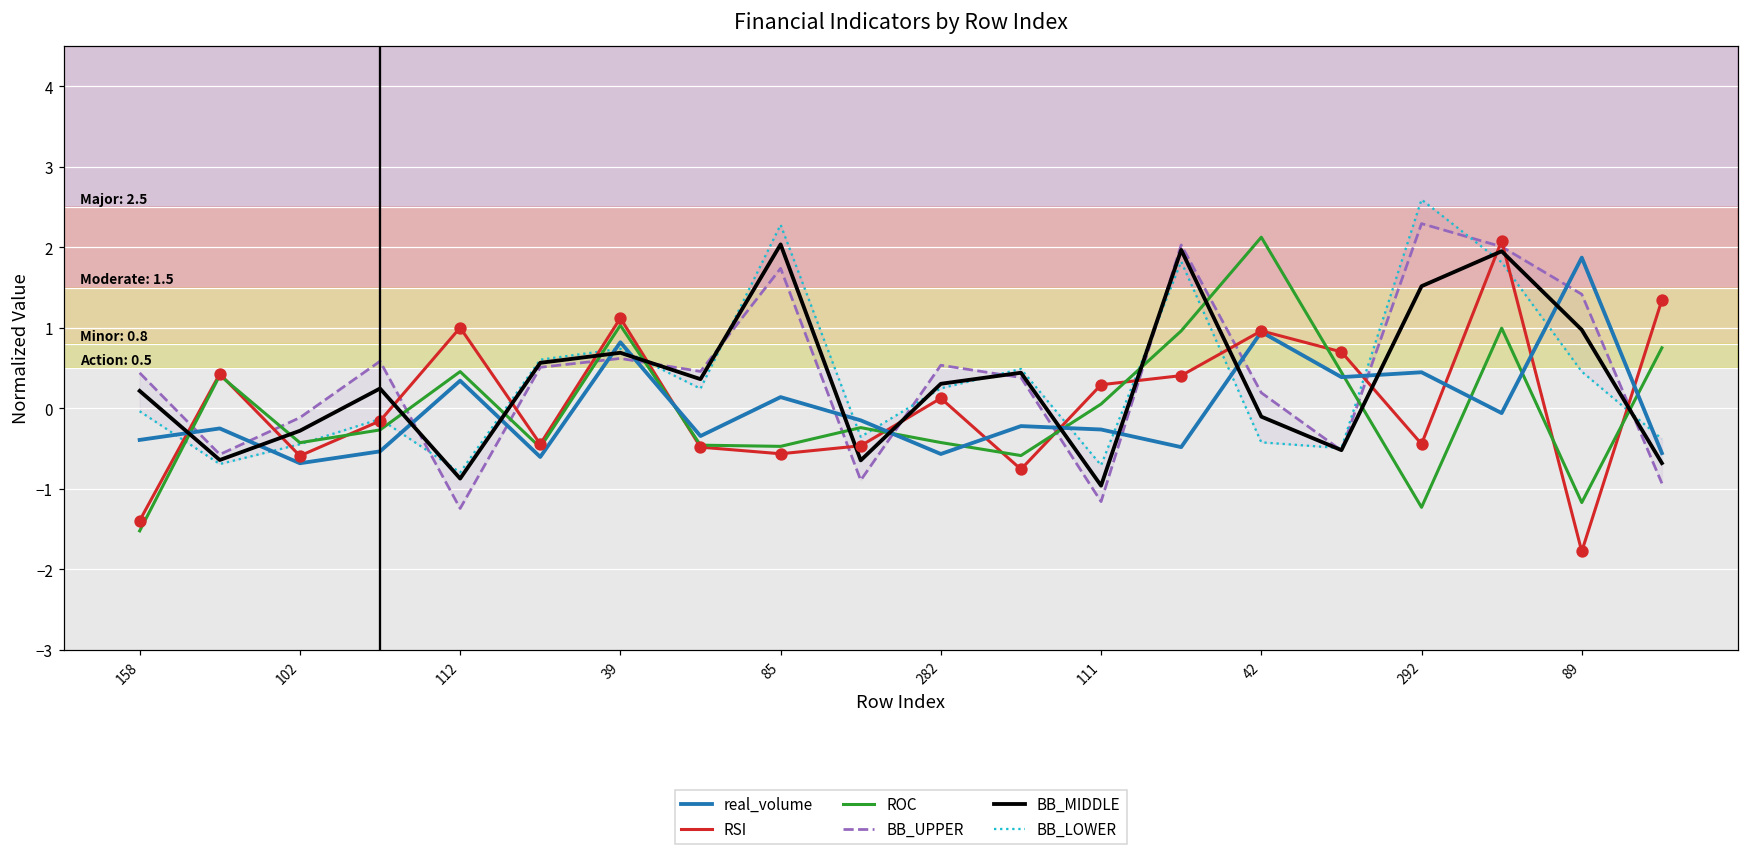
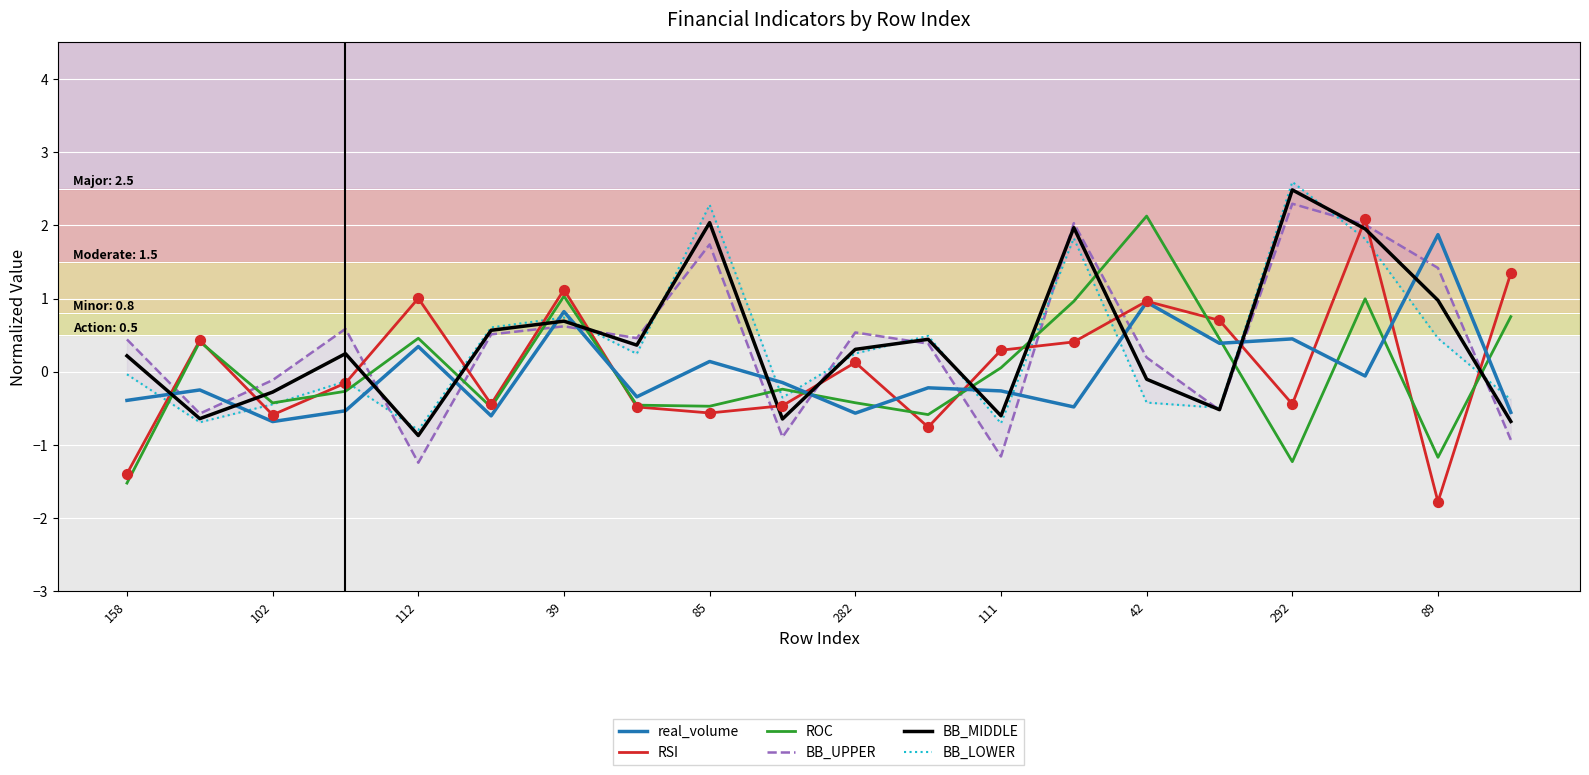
  {
    "real_volume": {
      "158": -0.4,
      "102": -0.7,
      "112": 0.3,
      "39": 0.8,
      "85": 0.1,
      "282": -0.6,
      "111": -0.3,
      "292": 0.4,
      "89": 1.9
    },
    "RSI": {
      "158": -1.4,
      "102": -0.6,
      "112": 1.0,
      "39": 1.1,
      "85": -0.6,
      "282": 0.1,
      "111": 0.3,
      "292": -0.4,
      "89": -1.8
    },
    "ROC": {
      "158": -1.5,
      "112": 0.5,
      "39": 1.0,
      "85": -0.5,
      "282": -0.4,
      "111": 0.1,
      "42": 2.1,
      "292": -1.2,
      "89": -1.2
    },
    "BB_MIDDLE": {
      "158": 0.2,
      "102": -0.3,
      "112": -0.9,
      "39": 0.7,
      "85": 2.0,
      "282": 0.3,
-     "111": -1.0,
+     "111": -0.6,
      "42": -0.1,
-     "292": 1.5,
+     "292": 2.5,
      "89": 1.0
    },
    "BB_LOWER": {
      "158": 0.0,
      "282": 0.2,
      "42": -0.4,
      "89": 0.5
    }
  }
